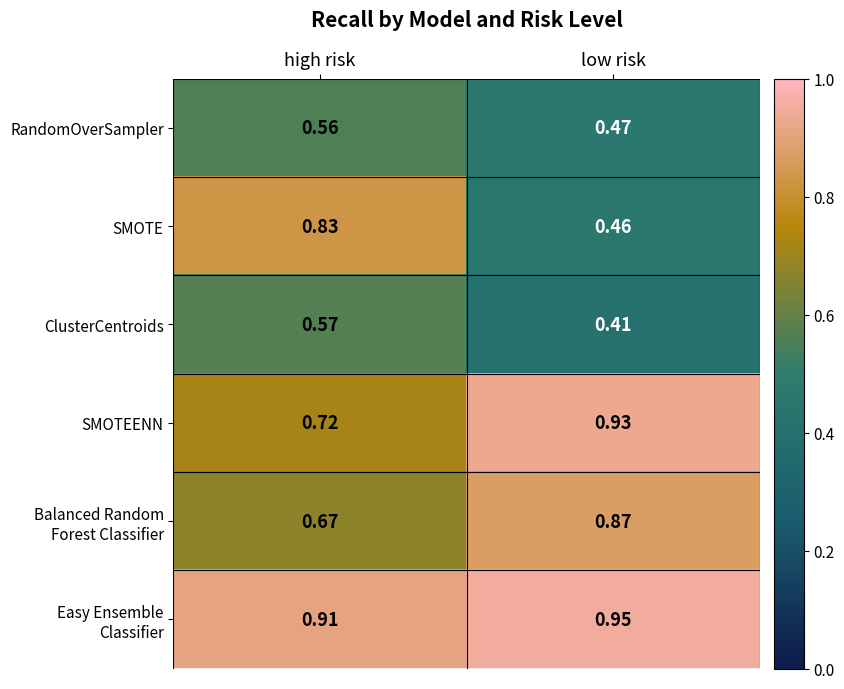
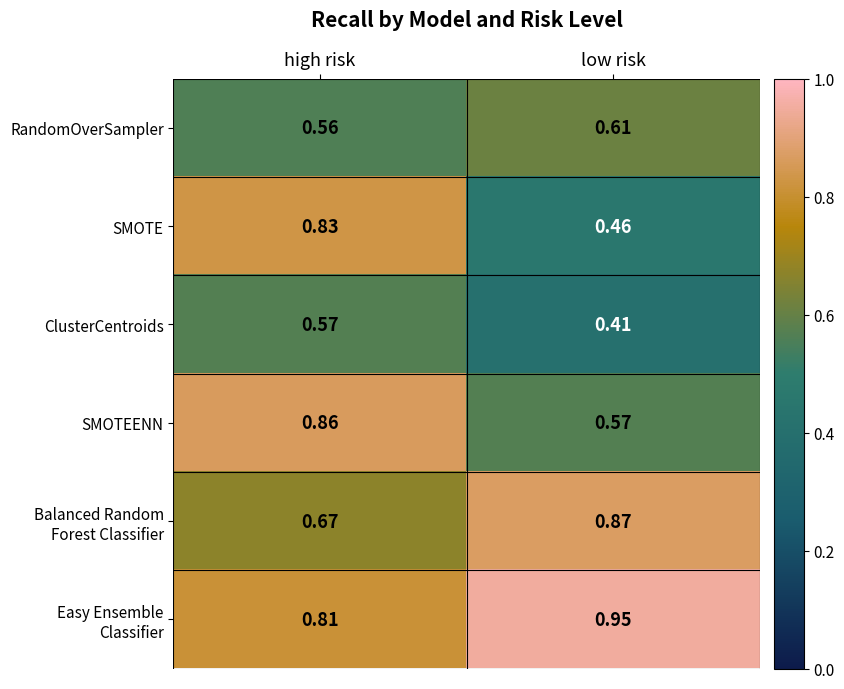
  {
    "RandomOverSampler": {
      "high risk": 0.56,
-     "low risk": 0.47
+     "low risk": 0.61
    },
    "SMOTE": {
      "high risk": 0.83,
      "low risk": 0.46
    },
    "ClusterCentroids": {
      "high risk": 0.57,
      "low risk": 0.41
    },
    "SMOTEENN": {
-     "high risk": 0.72,
-     "low risk": 0.93
+     "high risk": 0.86,
+     "low risk": 0.57
    },
    "Balanced Random Forest Classifier": {
      "high risk": 0.67,
      "low risk": 0.87
    },
    "Easy Ensemble Classifier": {
-     "high risk": 0.91,
+     "high risk": 0.81,
      "low risk": 0.95
    }
  }
